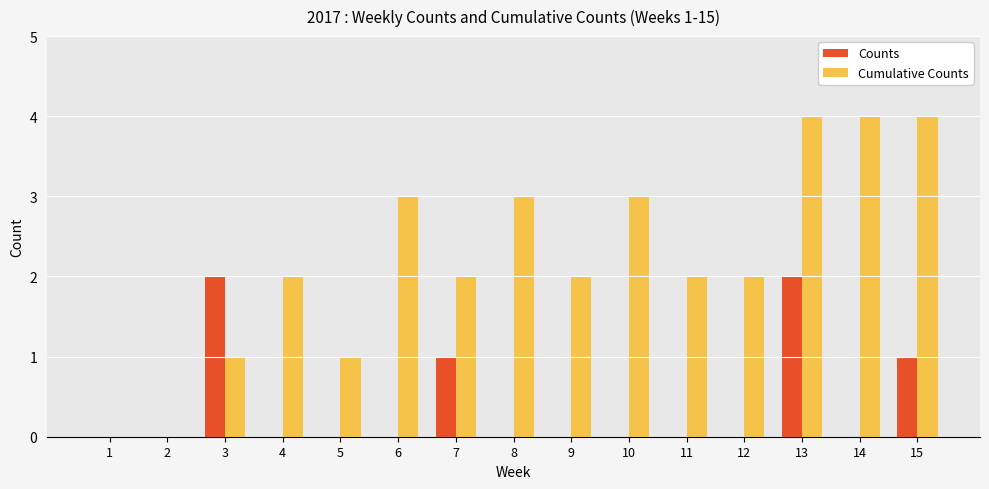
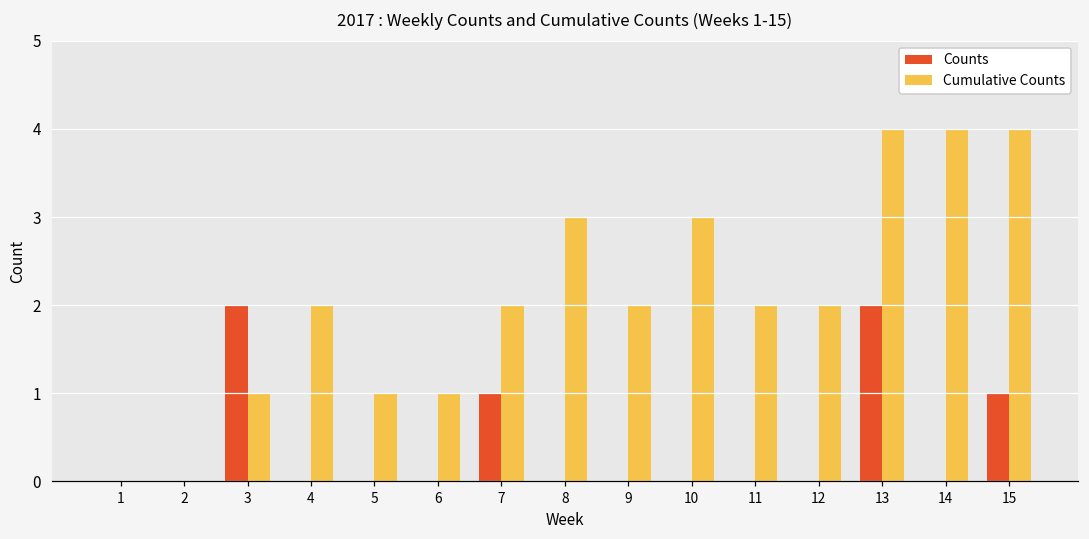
  {
    "Counts": {
      "1": 0,
      "2": 0,
      "3": 2,
      "4": 0,
      "5": 0,
      "6": 0,
      "7": 1,
      "8": 0,
      "9": 0,
      "10": 0,
      "11": 0,
      "12": 0,
      "13": 2,
      "14": 0,
      "15": 1
    },
    "Cumulative Counts": {
      "1": 0,
      "2": 0,
      "3": 1,
      "4": 2,
      "5": 1,
-     "6": 3,
+     "6": 1,
      "7": 2,
      "8": 3,
      "9": 2,
      "10": 3,
      "11": 2,
      "12": 2,
      "13": 4,
      "14": 4,
      "15": 4
    }
  }
